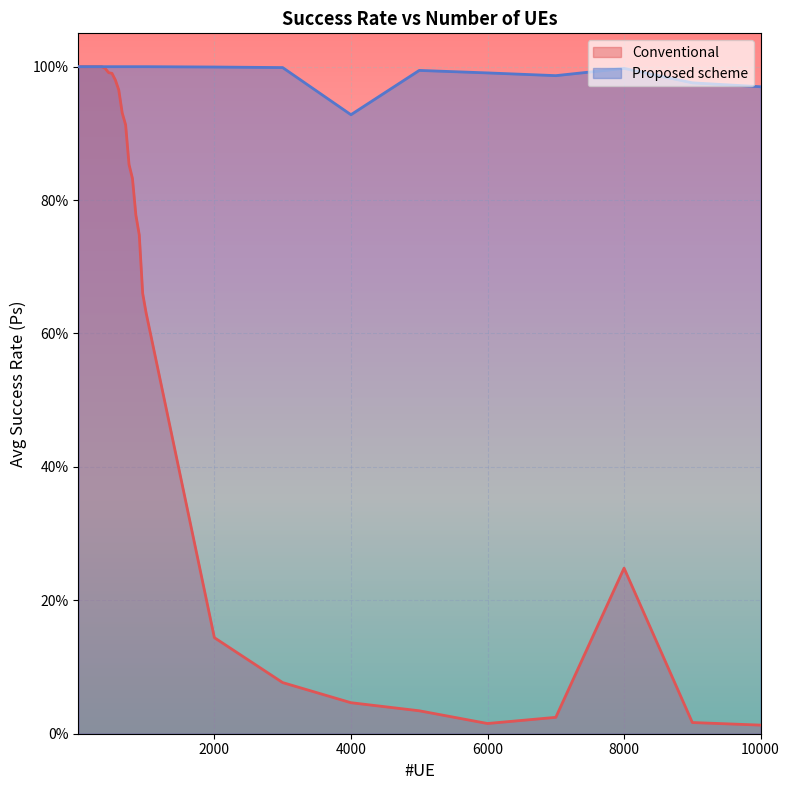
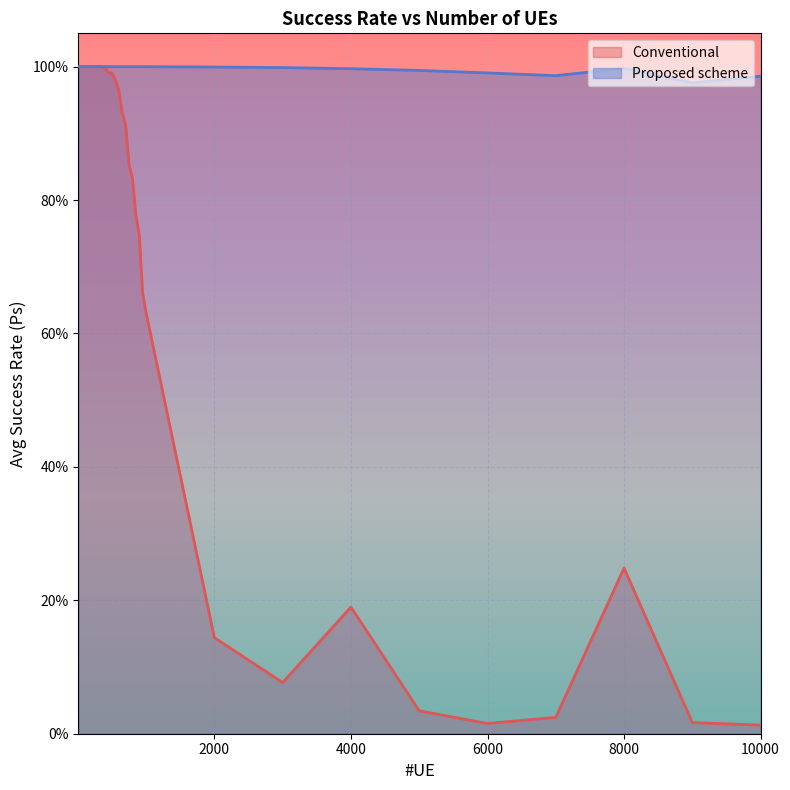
  {
    "Conventional": {
      "2000": "14%",
-     "4000": "5%",
+     "4000": "19%",
      "6000": "2%",
      "8000": "25%",
      "10000": "1%"
    },
    "Proposed scheme": {
      "2000": "100%",
-     "4000": "93%",
+     "4000": "100%",
      "6000": "99%",
-     "10000": "97%"
+     "10000": "99%"
    }
  }
